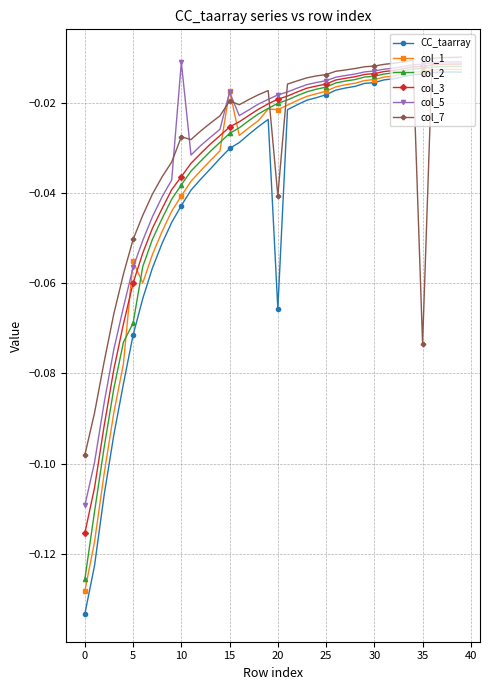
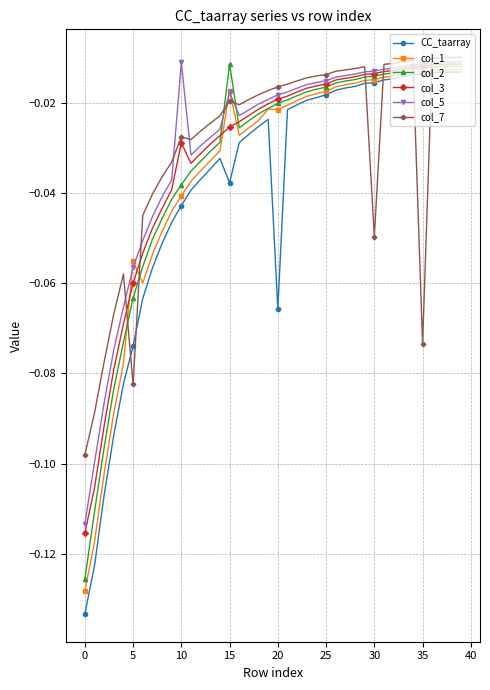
  {
    "CC_taarray": {
      "0": -0.133,
-     "5": -0.071,
+     "5": -0.074,
      "10": -0.043,
-     "15": -0.030,
+     "15": -0.038,
      "20": -0.066,
      "25": -0.018,
      "30": -0.015
    },
    "col_1": {
      "0": -0.128,
      "5": -0.055,
      "10": -0.041,
      "20": -0.021,
      "25": -0.017,
      "30": -0.015
    },
    "col_2": {
      "0": -0.126,
-     "5": -0.069,
+     "5": -0.063,
      "10": -0.038,
-     "15": -0.027,
+     "15": -0.011,
      "20": -0.020,
      "25": -0.016,
      "30": -0.014
    },
    "col_3": {
      "0": -0.115,
      "5": -0.060,
-     "10": -0.036,
+     "10": -0.029,
      "15": -0.025,
      "20": -0.019,
      "25": -0.016,
      "30": -0.013
    },
    "col_5": {
-     "0": -0.109,
+     "0": -0.113,
      "5": -0.056,
      "10": -0.011,
      "20": -0.018,
      "25": -0.015,
      "30": -0.013
    },
    "col_7": {
      "0": -0.098,
-     "5": -0.050,
+     "5": -0.082,
      "10": -0.027,
      "15": -0.019,
-     "20": -0.041,
+     "20": -0.016,
      "25": -0.014,
-     "30": -0.012,
+     "30": -0.050,
      "35": -0.073
    }
  }
